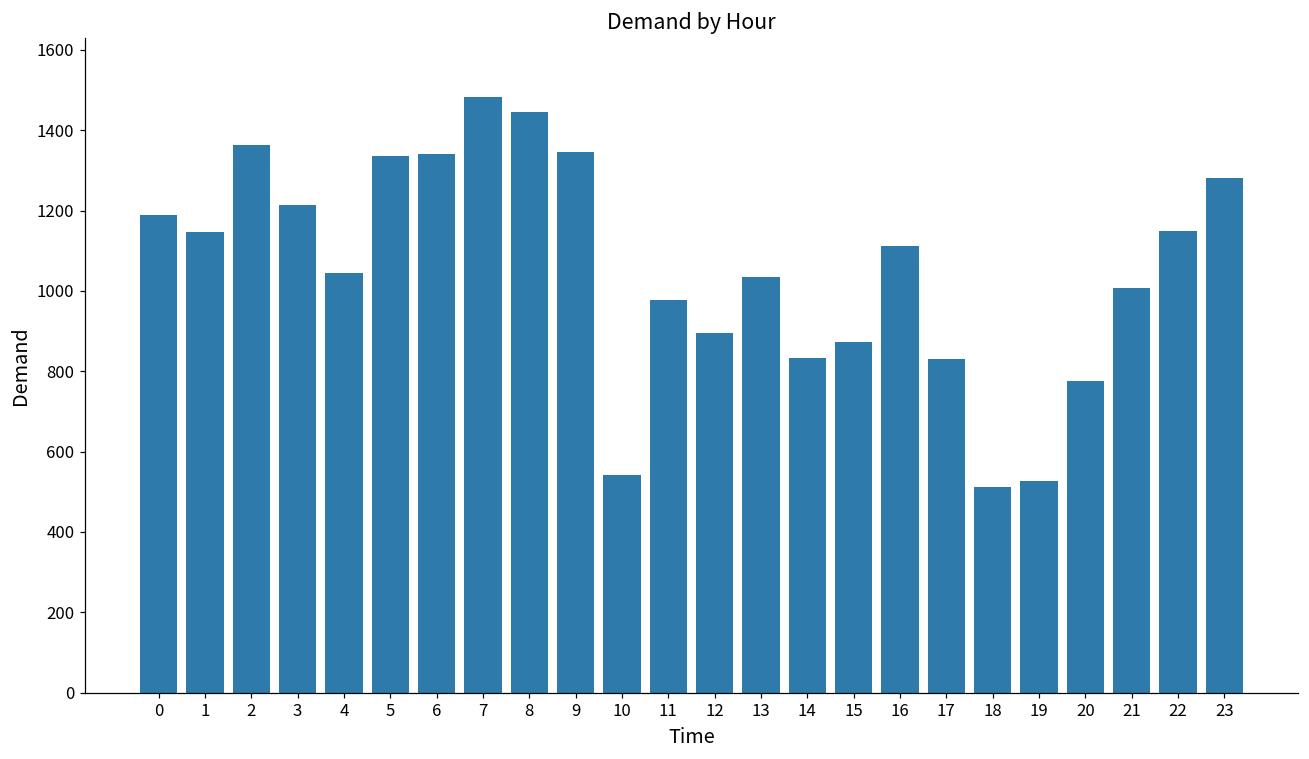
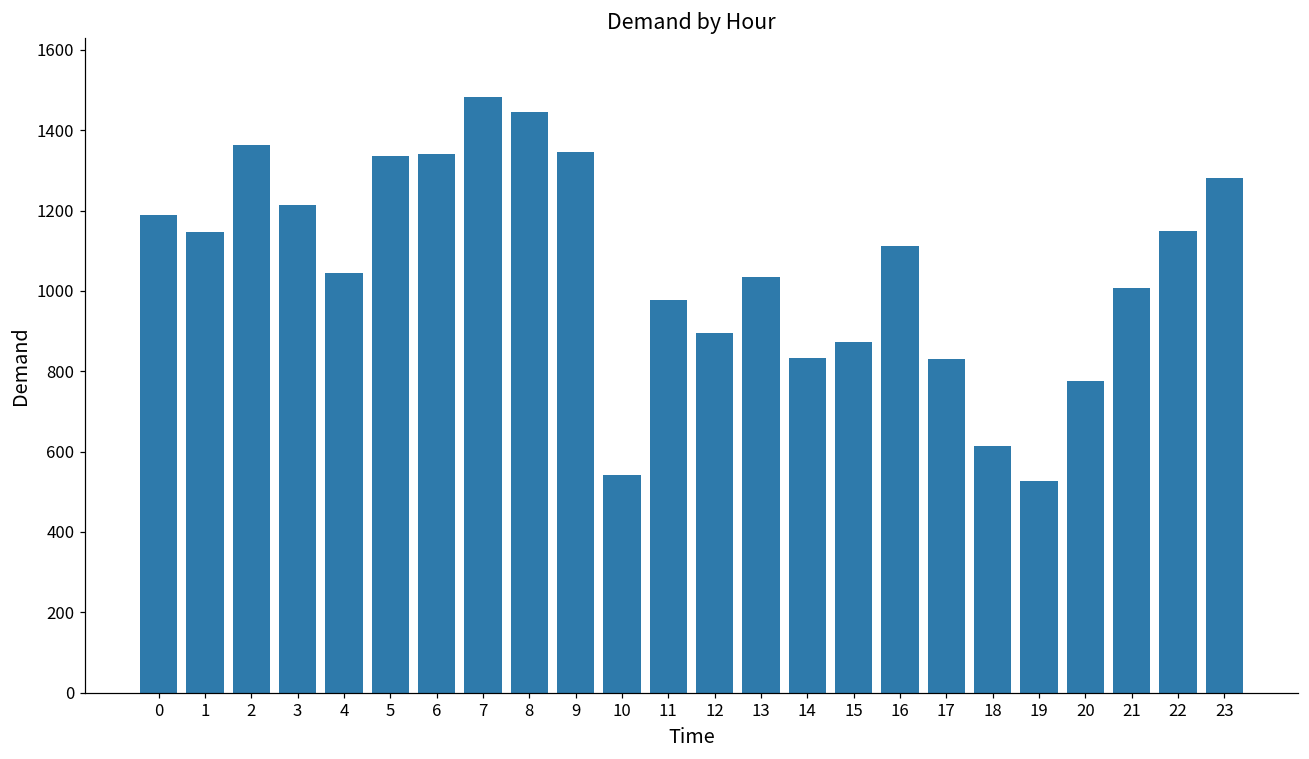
  {
    "0": 1190,
    "1": 1150,
    "2": 1360,
    "3": 1210,
    "4": 1040,
    "5": 1340,
    "6": 1340,
    "7": 1480,
    "8": 1450,
    "9": 1350,
    "10": 540,
    "11": 980,
    "12": 900,
    "13": 1040,
    "14": 830,
    "15": 870,
    "16": 1110,
    "17": 830,
-   "18": 510,
+   "18": 620,
    "19": 530,
    "20": 780,
    "21": 1010,
    "22": 1150,
    "23": 1280
  }
